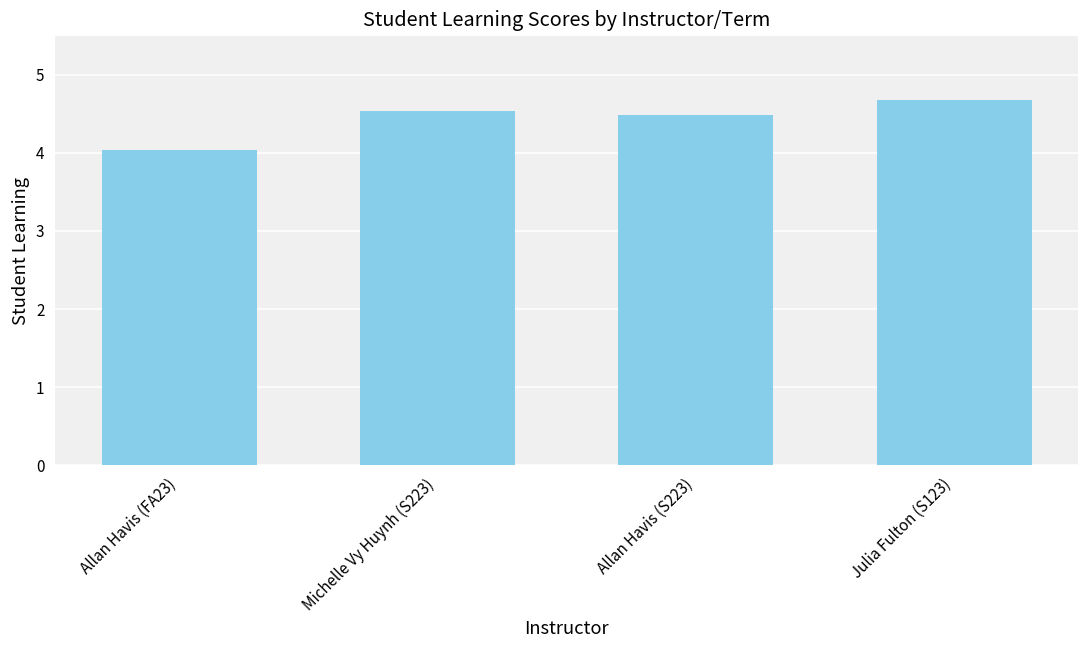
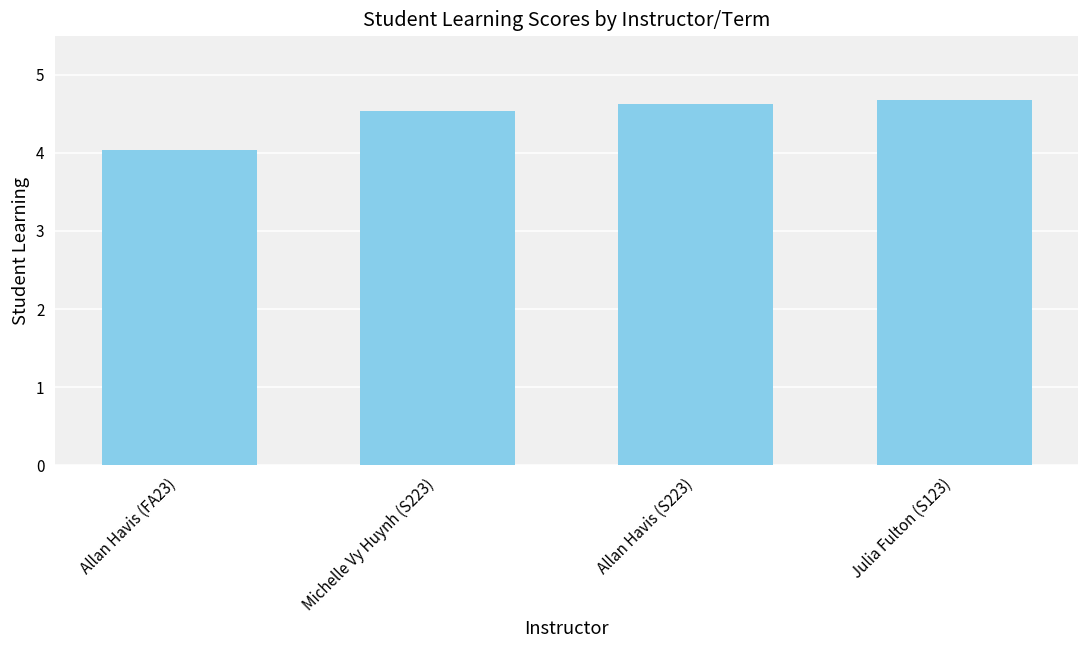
  {
    "Allan Havis (FA23)": 4.0,
    "Michelle Vy Huynh (S223)": 4.5,
-   "Allan Havis (S223)": 4.5,
+   "Allan Havis (S223)": 4.6,
    "Julia Fulton (S123)": 4.7
  }
